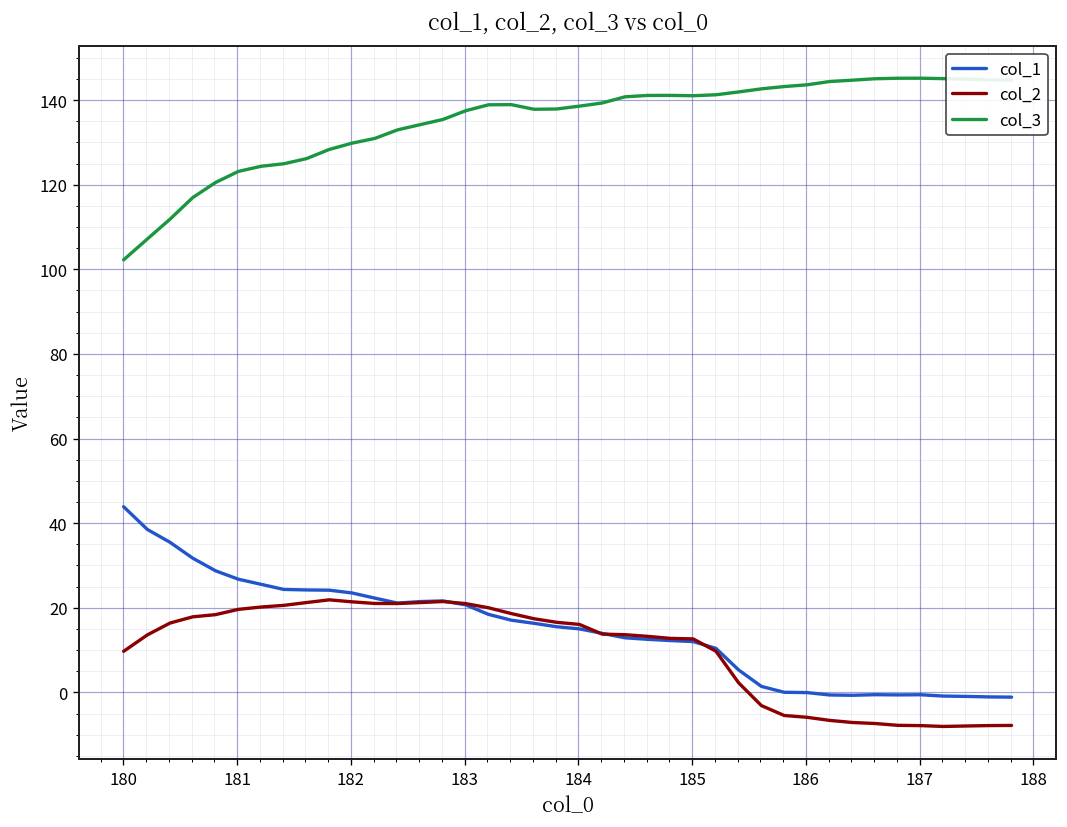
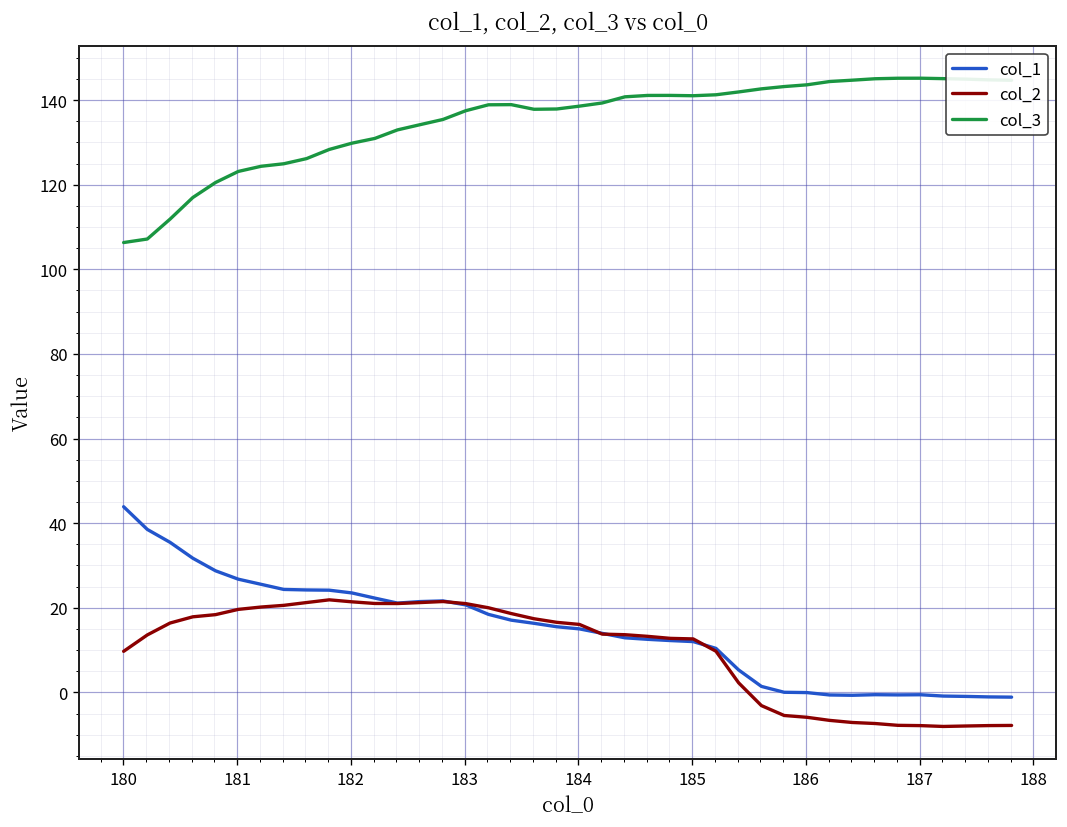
  {
    "col_1": {
      "180": 44
    },
    "col_2": {
      "180": 10
    },
    "col_3": {
-     "180": 102
+     "180": 106
    }
  }
